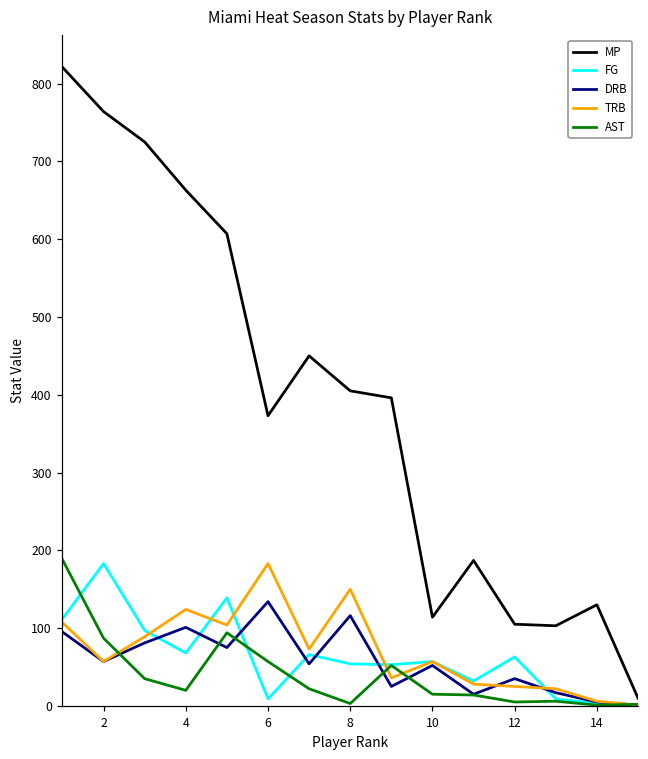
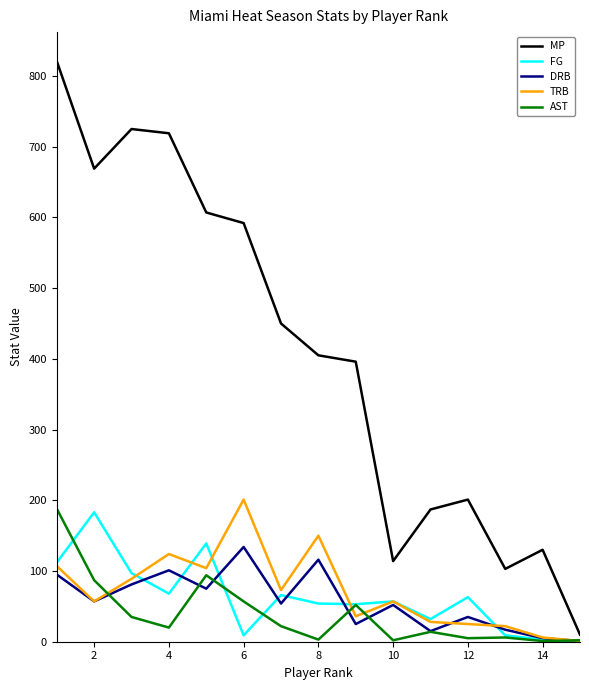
  {
    "MP": {
-     "2": 760,
-     "4": 660,
-     "6": 370,
+     "2": 670,
+     "4": 720,
+     "6": 590,
      "8": 410,
      "10": 110,
-     "12": 110,
+     "12": 200,
      "14": 130
    },
    "FG": {
      "2": 180,
      "4": 70,
      "6": 10,
      "8": 50,
      "12": 60
    },
    "DRB": {
      "4": 100,
      "6": 130,
      "8": 120,
      "10": 50,
      "12": 40
    },
    "TRB": {
      "4": 120,
-     "6": 180,
+     "6": 200,
      "8": 150,
      "12": 30
    },
    "AST": {
      "2": 90,
      "4": 20,
      "6": 60,
      "8": 0,
-     "10": 20,
+     "10": 0,
      "12": 10
    }
  }
